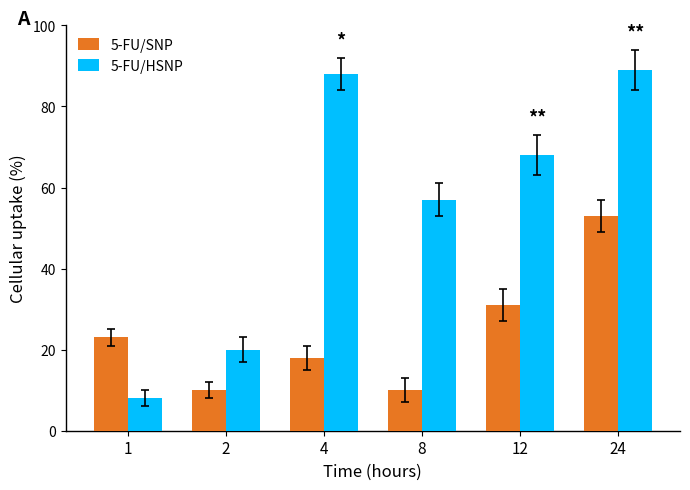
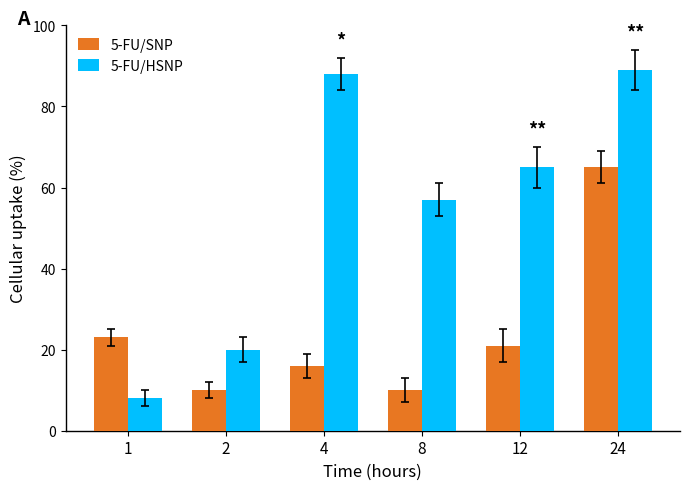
  {
    "5-FU/SNP": {
      "1": 23,
      "2": 10,
-     "4": 18,
+     "4": 16,
      "8": 10,
-     "12": 31,
-     "24": 53
+     "12": 21,
+     "24": 65
    },
    "5-FU/HSNP": {
      "1": 8,
      "2": 20,
      "4": 88,
      "8": 57,
-     "12": 68,
+     "12": 65,
      "24": 89
    }
  }
